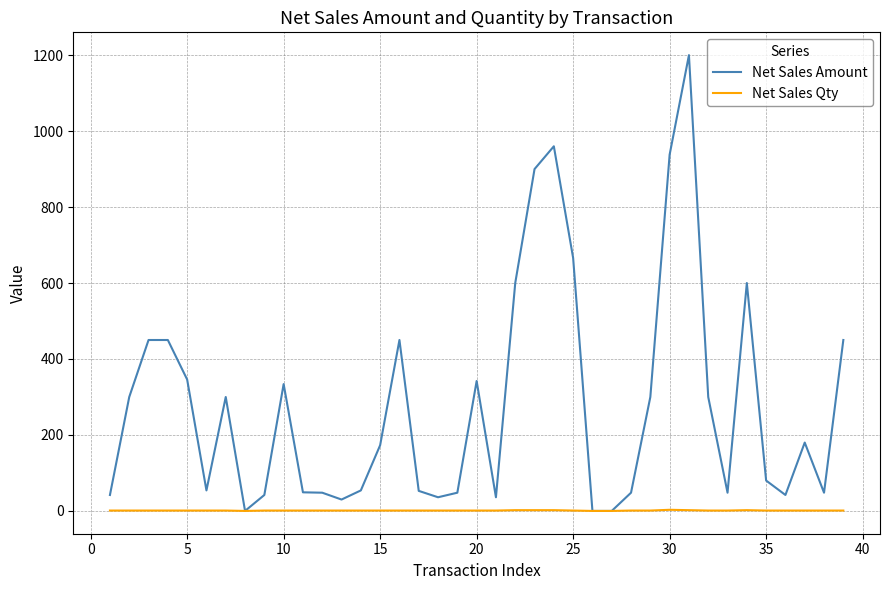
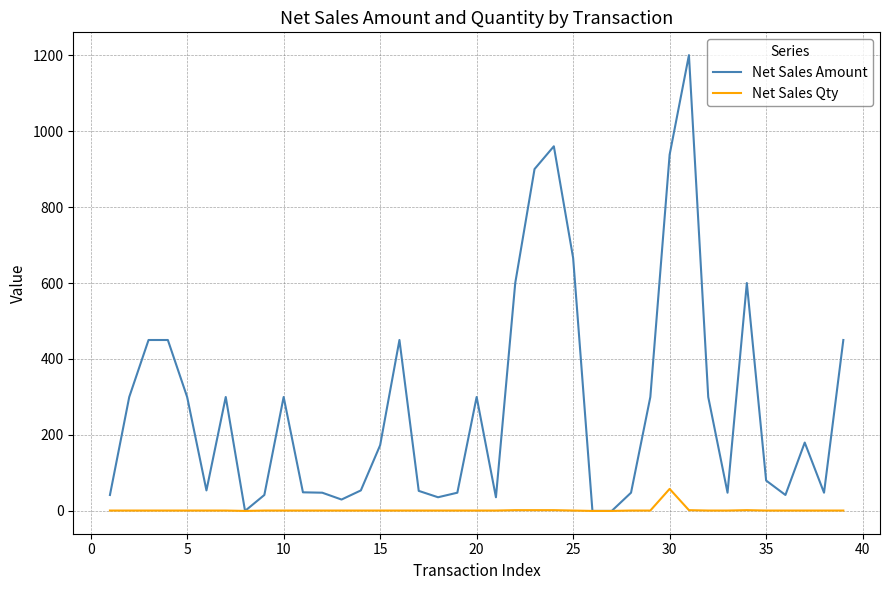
  {
    "Net Sales Amount": {
-     "5": 350,
-     "10": 330,
+     "5": 300,
+     "10": 300,
      "15": 170,
-     "20": 340,
+     "20": 300,
      "25": 670,
      "30": 940,
      "35": 80
    },
    "Net Sales Qty": {
      "5": 0,
      "10": 0,
      "15": 0,
      "20": 0,
      "25": 0,
-     "30": 0,
+     "30": 60,
      "35": 0
    }
  }
